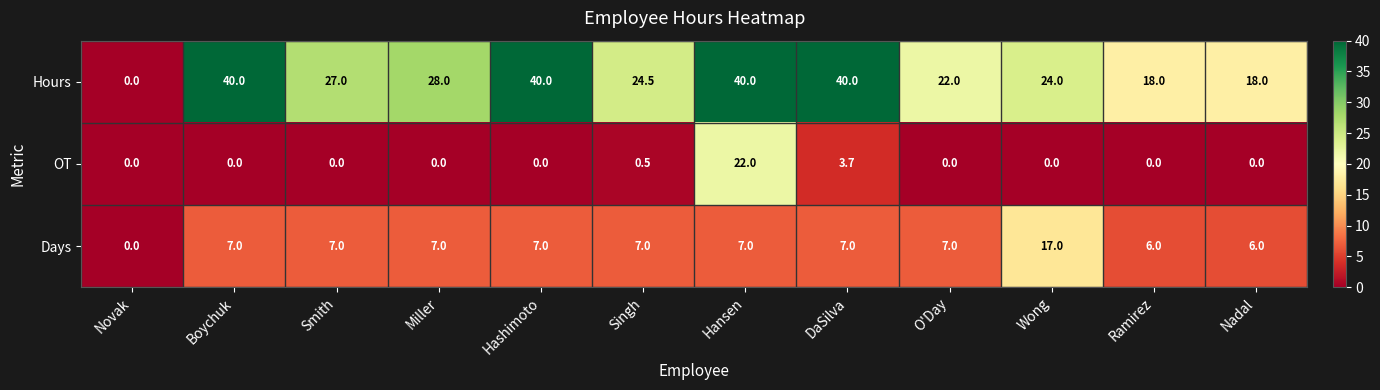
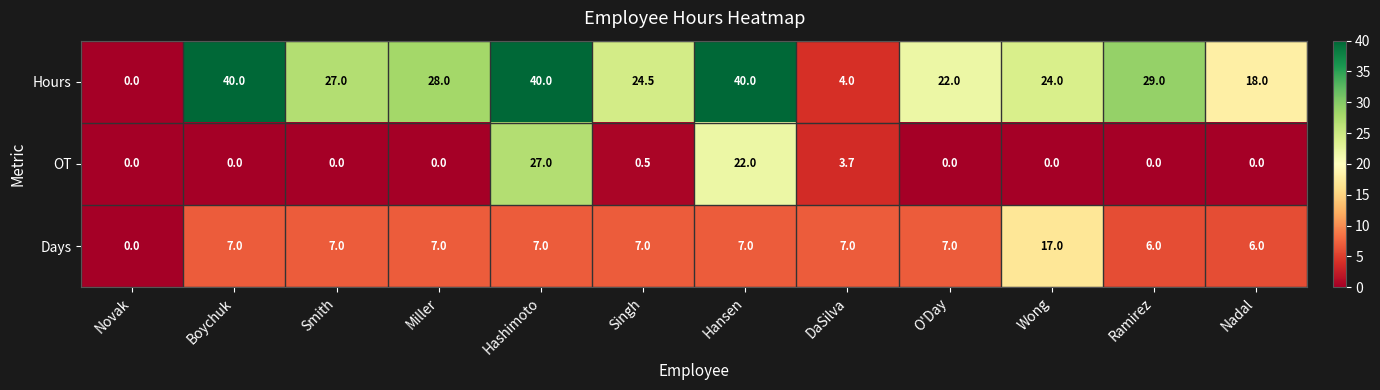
  {
    "Hours": {
      "Novak": 0.0,
      "Boychuk": 40.0,
      "Smith": 27.0,
      "Miller": 28.0,
      "Hashimoto": 40.0,
      "Singh": 24.5,
      "Hansen": 40.0,
-     "DaSilva": 40.0,
+     "DaSilva": 4.0,
      "O'Day": 22.0,
      "Wong": 24.0,
-     "Ramirez": 18.0,
+     "Ramirez": 29.0,
      "Nadal": 18.0
    },
    "OT": {
      "Novak": 0.0,
      "Boychuk": 0.0,
      "Smith": 0.0,
      "Miller": 0.0,
-     "Hashimoto": 0.0,
+     "Hashimoto": 27.0,
      "Singh": 0.5,
      "Hansen": 22.0,
      "DaSilva": 3.7,
      "O'Day": 0.0,
      "Wong": 0.0,
      "Ramirez": 0.0,
      "Nadal": 0.0
    },
    "Days": {
      "Novak": 0.0,
      "Boychuk": 7.0,
      "Smith": 7.0,
      "Miller": 7.0,
      "Hashimoto": 7.0,
      "Singh": 7.0,
      "Hansen": 7.0,
      "DaSilva": 7.0,
      "O'Day": 7.0,
      "Wong": 17.0,
      "Ramirez": 6.0,
      "Nadal": 6.0
    }
  }
